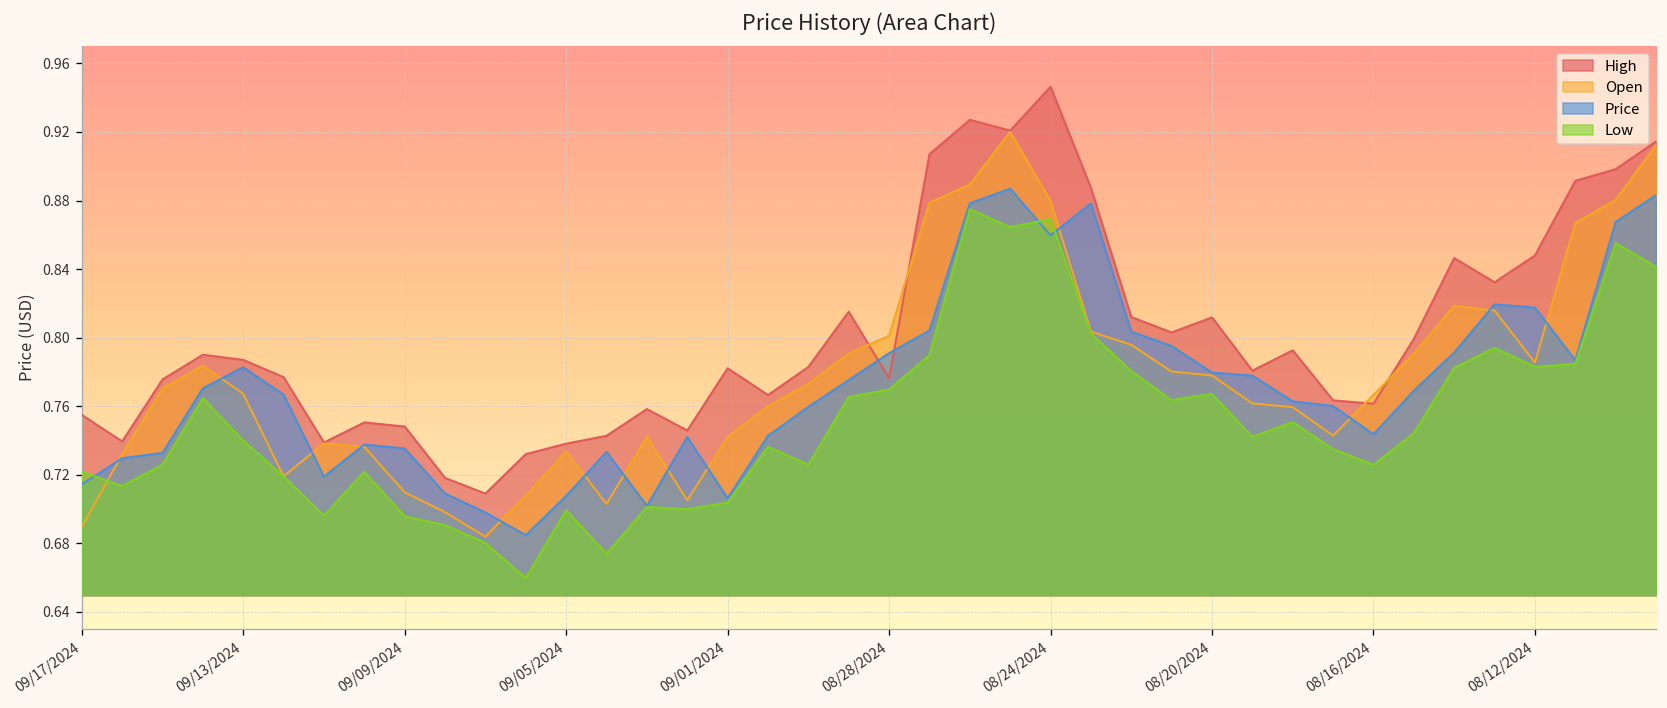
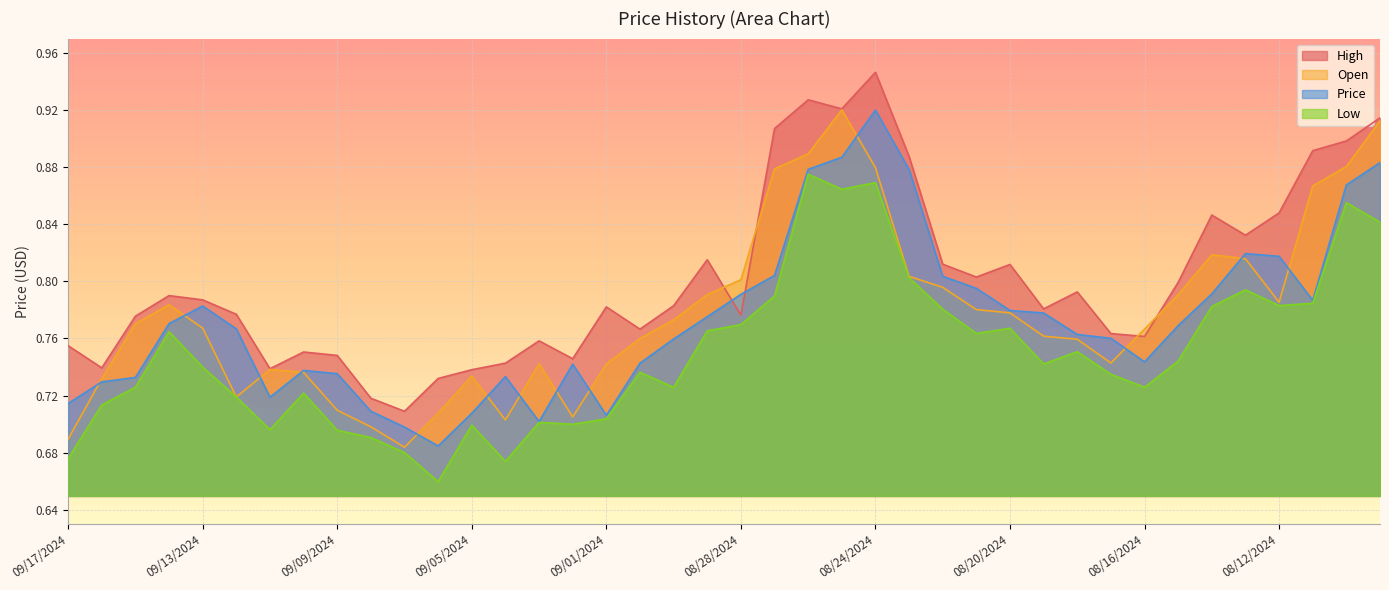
  {
    "High": {
      "09/17/2024": 0.755,
      "09/13/2024": 0.787,
      "09/09/2024": 0.748,
      "09/05/2024": 0.738,
      "09/01/2024": 0.782,
      "08/28/2024": 0.776,
      "08/24/2024": 0.946,
      "08/20/2024": 0.812,
      "08/16/2024": 0.761,
      "08/12/2024": 0.848
    },
    "Open": {
      "09/17/2024": 0.690,
      "09/13/2024": 0.767,
      "09/09/2024": 0.710,
      "09/05/2024": 0.734,
      "09/01/2024": 0.742,
      "08/28/2024": 0.801,
      "08/24/2024": 0.880,
      "08/16/2024": 0.767,
      "08/12/2024": 0.785
    },
    "Price": {
      "09/17/2024": 0.714,
      "09/13/2024": 0.783,
      "09/09/2024": 0.735,
      "09/05/2024": 0.708,
      "09/01/2024": 0.706,
      "08/28/2024": 0.791,
-     "08/24/2024": 0.860,
+     "08/24/2024": 0.920,
      "08/16/2024": 0.744,
      "08/12/2024": 0.818
    },
    "Low": {
-     "09/17/2024": 0.722,
+     "09/17/2024": 0.676,
      "09/13/2024": 0.740,
      "09/09/2024": 0.696,
      "09/05/2024": 0.699,
      "09/01/2024": 0.704,
      "08/28/2024": 0.770,
      "08/24/2024": 0.869,
      "08/20/2024": 0.767,
      "08/16/2024": 0.726,
      "08/12/2024": 0.783
    }
  }
